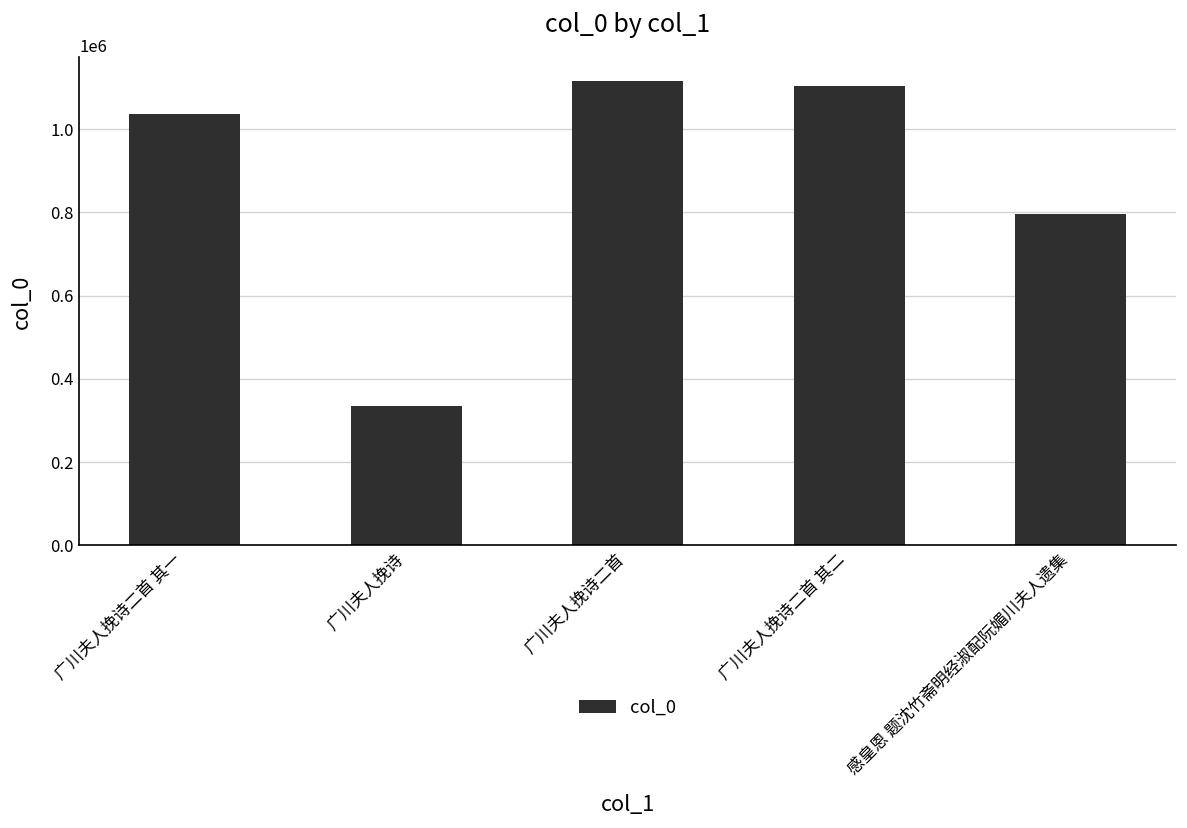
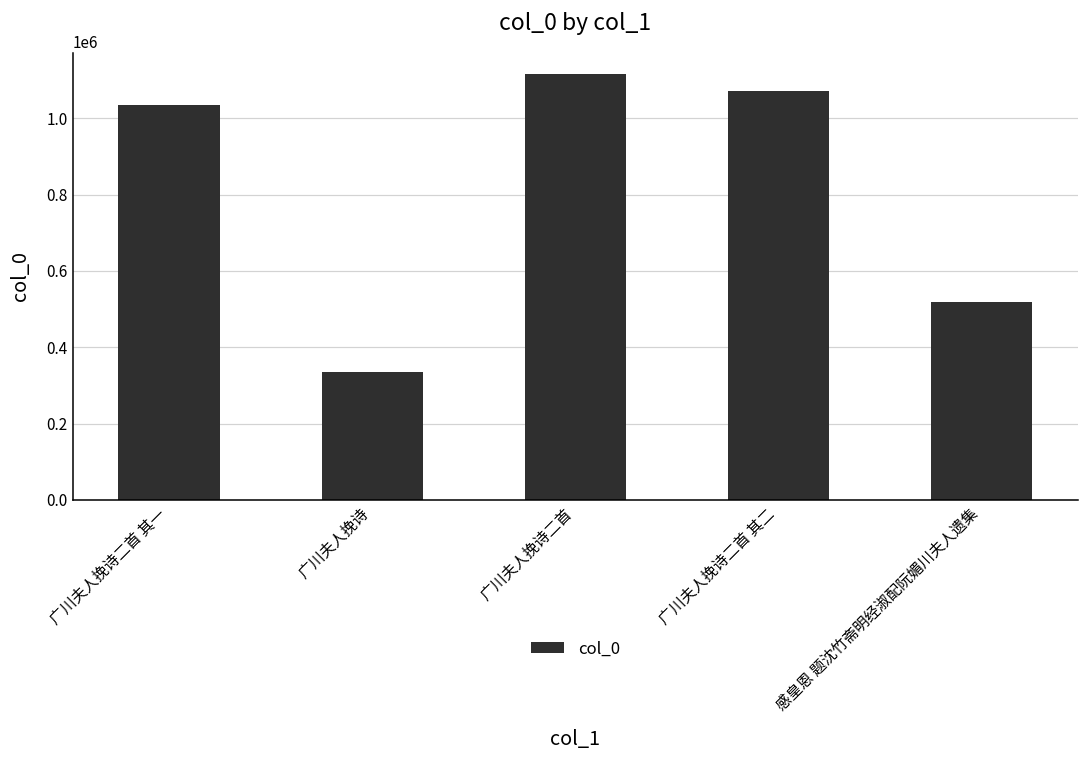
  {
    "广川夫人挽诗二首 其一": 1040000,
    "广川夫人挽诗": 330000,
    "广川夫人挽诗二首": 1120000,
-   "广川夫人挽诗二首 其二": 1100000,
-   "感皇恩 题沈竹斋明经淑配阮媚川夫人遗集": 800000
+   "广川夫人挽诗二首 其二": 1070000,
+   "感皇恩 题沈竹斋明经淑配阮媚川夫人遗集": 520000
  }
